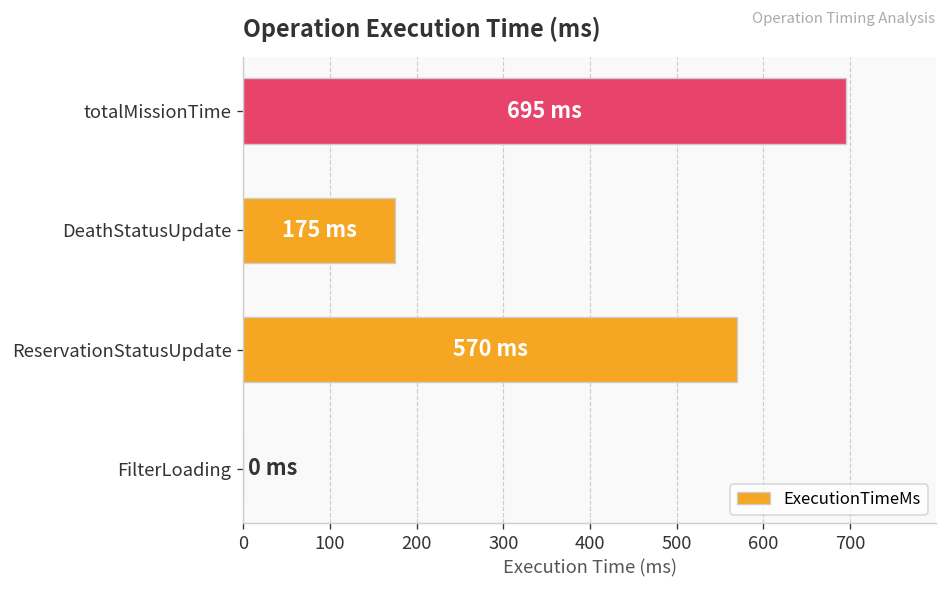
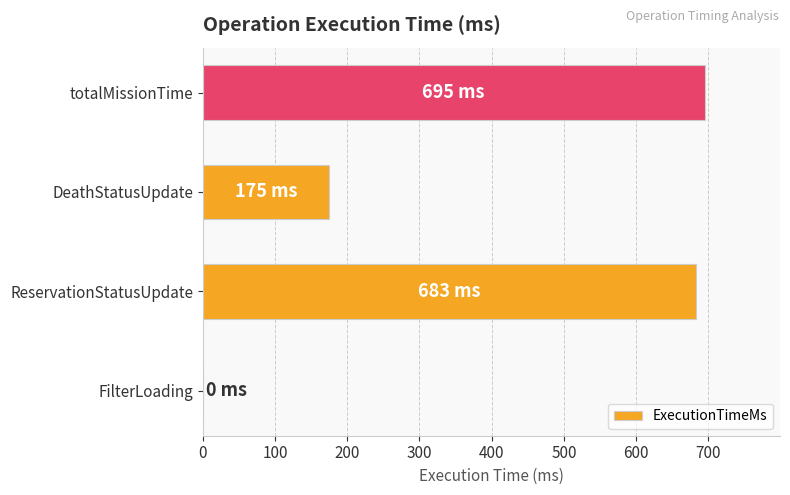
  {
    "totalMissionTime": 695,
    "DeathStatusUpdate": 175,
-   "ReservationStatusUpdate": 570,
+   "ReservationStatusUpdate": 683,
    "FilterLoading": 0
  }
